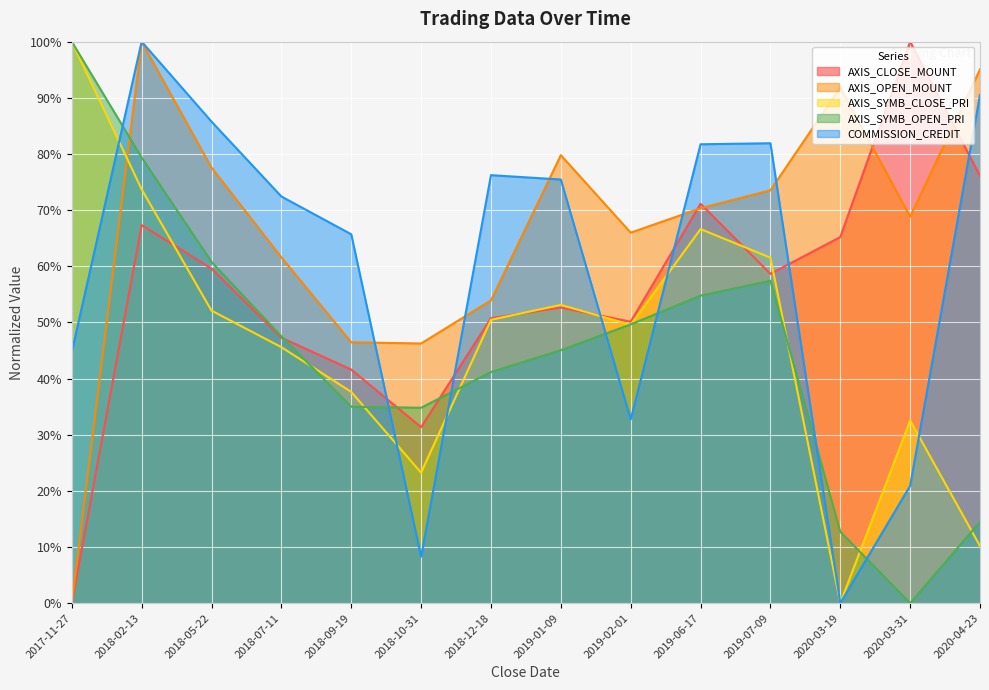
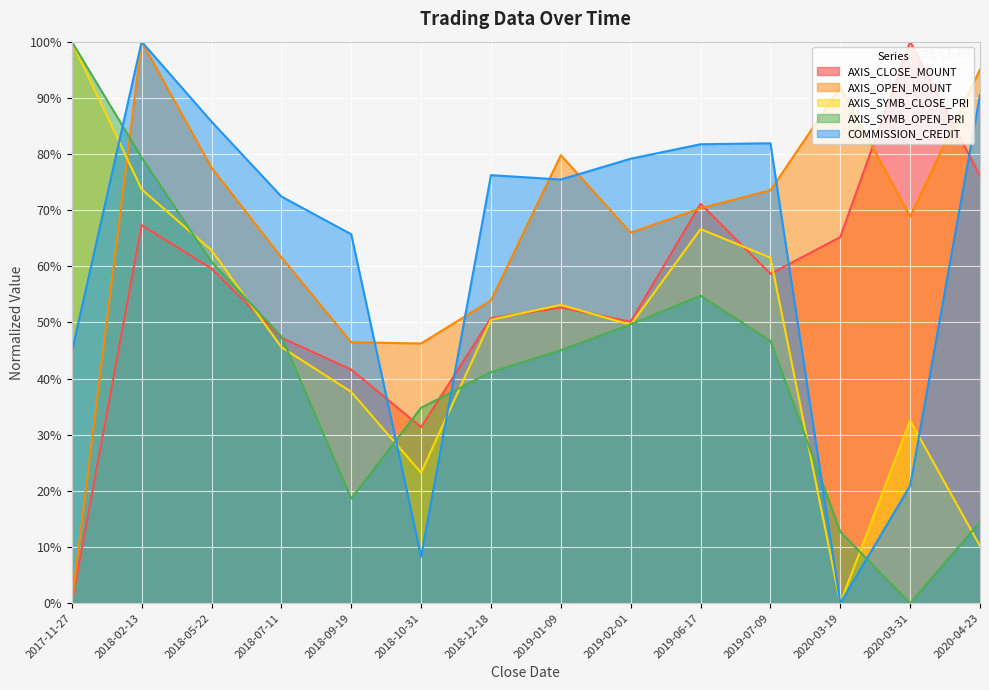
  {
    "AXIS_CLOSE_MOUNT": {
      "2018-02-13": "67%",
      "2018-05-22": "60%",
      "2018-09-19": "42%",
      "2018-10-31": "31%",
      "2019-01-09": "53%",
      "2019-02-01": "50%",
      "2019-06-17": "71%",
      "2019-07-09": "59%",
      "2020-03-19": "65%",
      "2020-03-31": "100%",
      "2020-04-23": "76%"
    },
    "AXIS_OPEN_MOUNT": {
      "2018-05-22": "78%",
      "2018-07-11": "62%",
      "2018-09-19": "46%",
      "2018-10-31": "46%",
      "2018-12-18": "54%",
      "2019-01-09": "80%",
      "2019-02-01": "66%",
      "2019-06-17": "70%",
      "2019-07-09": "74%",
      "2020-03-31": "69%",
      "2020-04-23": "95%"
    },
    "AXIS_SYMB_CLOSE_PRI": {
      "2018-02-13": "74%",
-     "2018-05-22": "52%",
+     "2018-05-22": "63%",
      "2018-07-11": "46%",
      "2018-09-19": "38%",
      "2018-10-31": "23%",
      "2019-01-09": "53%",
      "2019-06-17": "67%",
      "2019-07-09": "62%",
      "2020-03-31": "33%",
      "2020-04-23": "10%"
    },
    "AXIS_SYMB_OPEN_PRI": {
      "2018-02-13": "79%",
      "2018-05-22": "61%",
-     "2018-09-19": "35%",
+     "2018-09-19": "19%",
      "2018-10-31": "35%",
      "2018-12-18": "41%",
      "2019-01-09": "45%",
      "2019-06-17": "55%",
-     "2019-07-09": "57%",
+     "2019-07-09": "47%",
      "2020-03-19": "13%",
      "2020-03-31": "0%",
      "2020-04-23": "14%"
    },
    "COMMISSION_CREDIT": {
      "2017-11-27": "45%",
      "2018-05-22": "86%",
      "2018-07-11": "72%",
      "2018-09-19": "66%",
      "2018-10-31": "8%",
      "2018-12-18": "76%",
      "2019-01-09": "75%",
-     "2019-02-01": "33%",
+     "2019-02-01": "79%",
      "2019-06-17": "82%",
      "2019-07-09": "82%",
      "2020-03-31": "21%",
      "2020-04-23": "91%"
    }
  }
